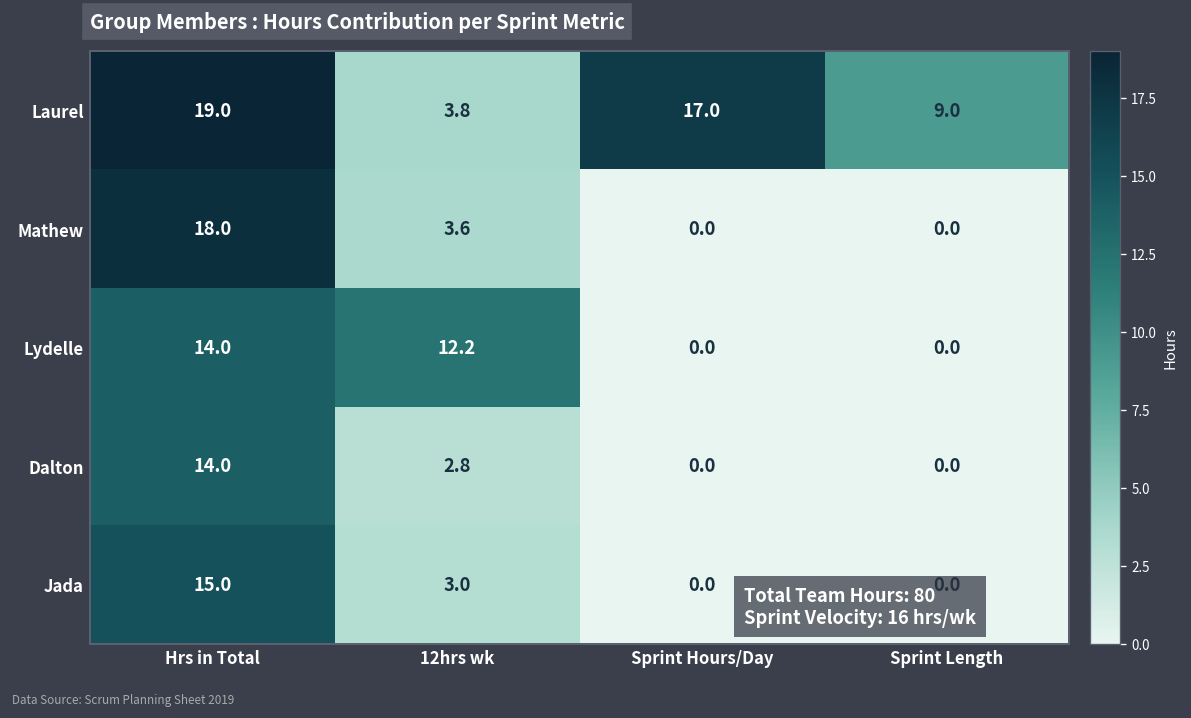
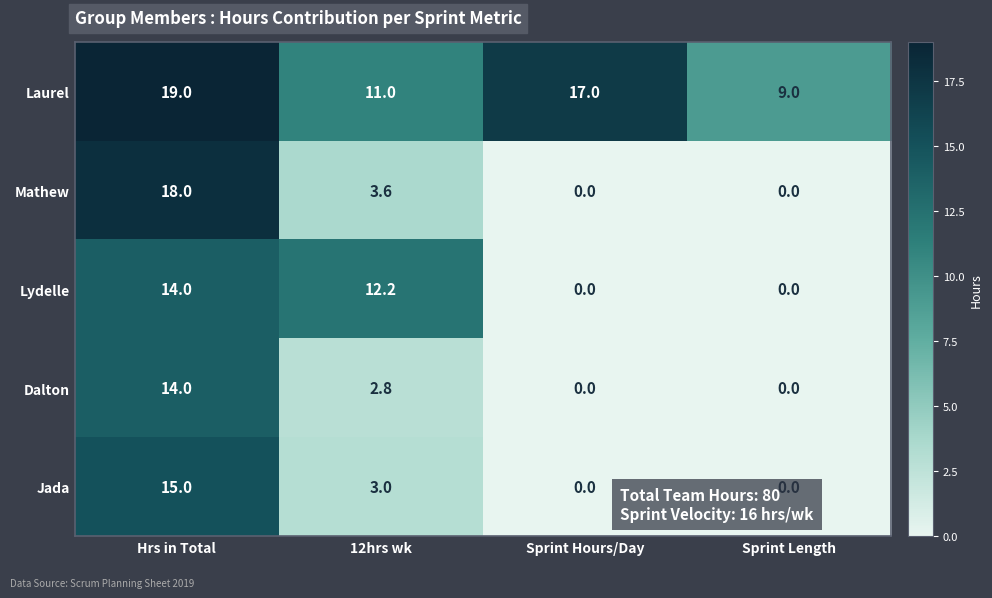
  {
    "Laurel": {
      "Hrs in Total": 19.0,
-     "12hrs wk": 3.8,
+     "12hrs wk": 11.0,
      "Sprint Hours/Day": 17.0,
      "Sprint Length": 9.0
    },
    "Mathew": {
      "Hrs in Total": 18.0,
      "12hrs wk": 3.6,
      "Sprint Hours/Day": 0.0,
      "Sprint Length": 0.0
    },
    "Lydelle": {
      "Hrs in Total": 14.0,
      "12hrs wk": 12.2,
      "Sprint Hours/Day": 0.0,
      "Sprint Length": 0.0
    },
    "Dalton": {
      "Hrs in Total": 14.0,
      "12hrs wk": 2.8,
      "Sprint Hours/Day": 0.0,
      "Sprint Length": 0.0
    },
    "Jada": {
      "Hrs in Total": 15.0,
      "12hrs wk": 3.0,
      "Sprint Hours/Day": 0.0,
      "Sprint Length": 0.0
    }
  }
